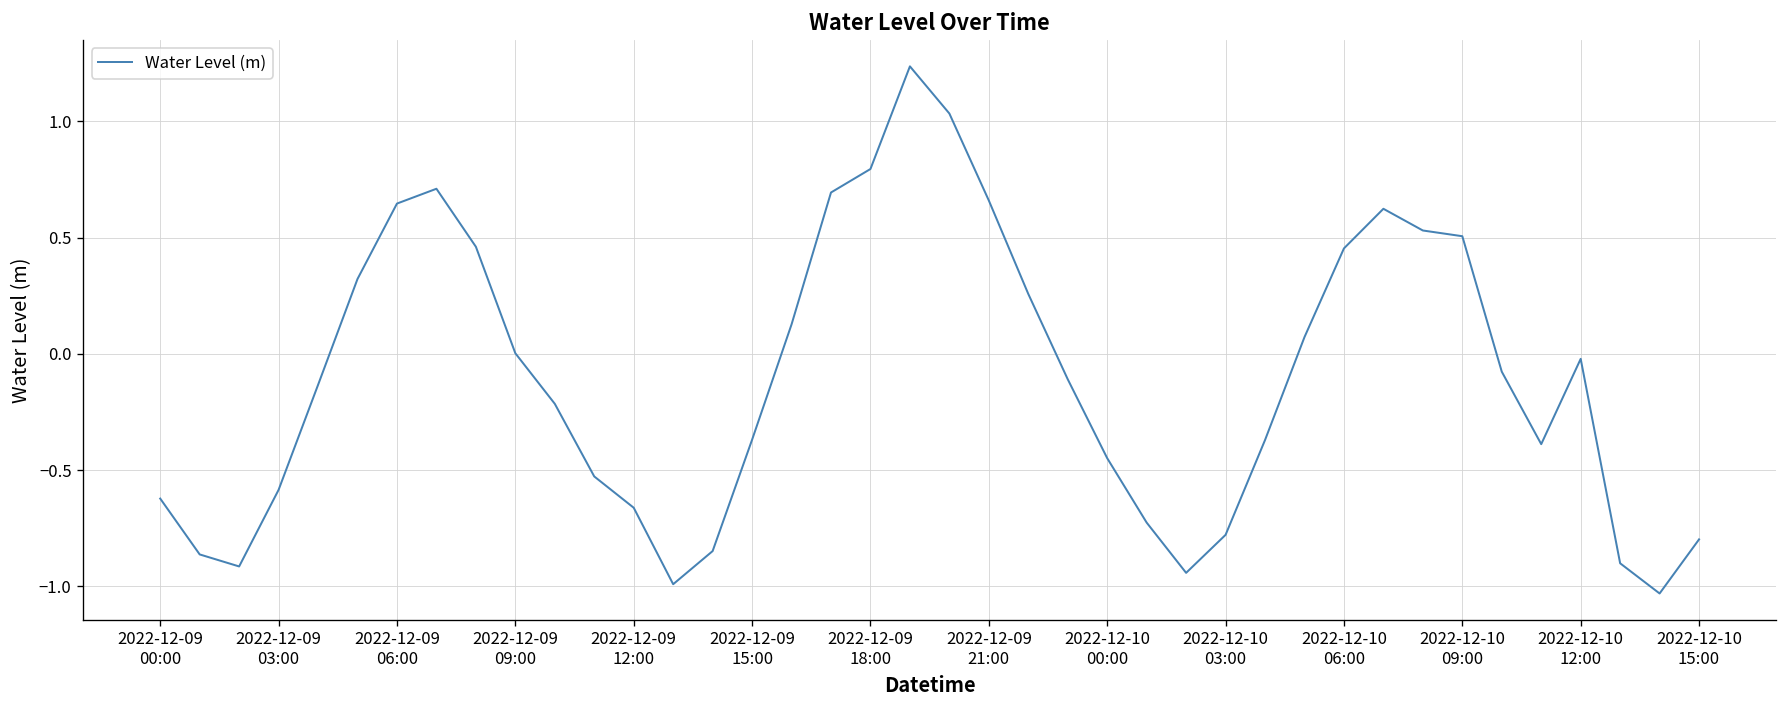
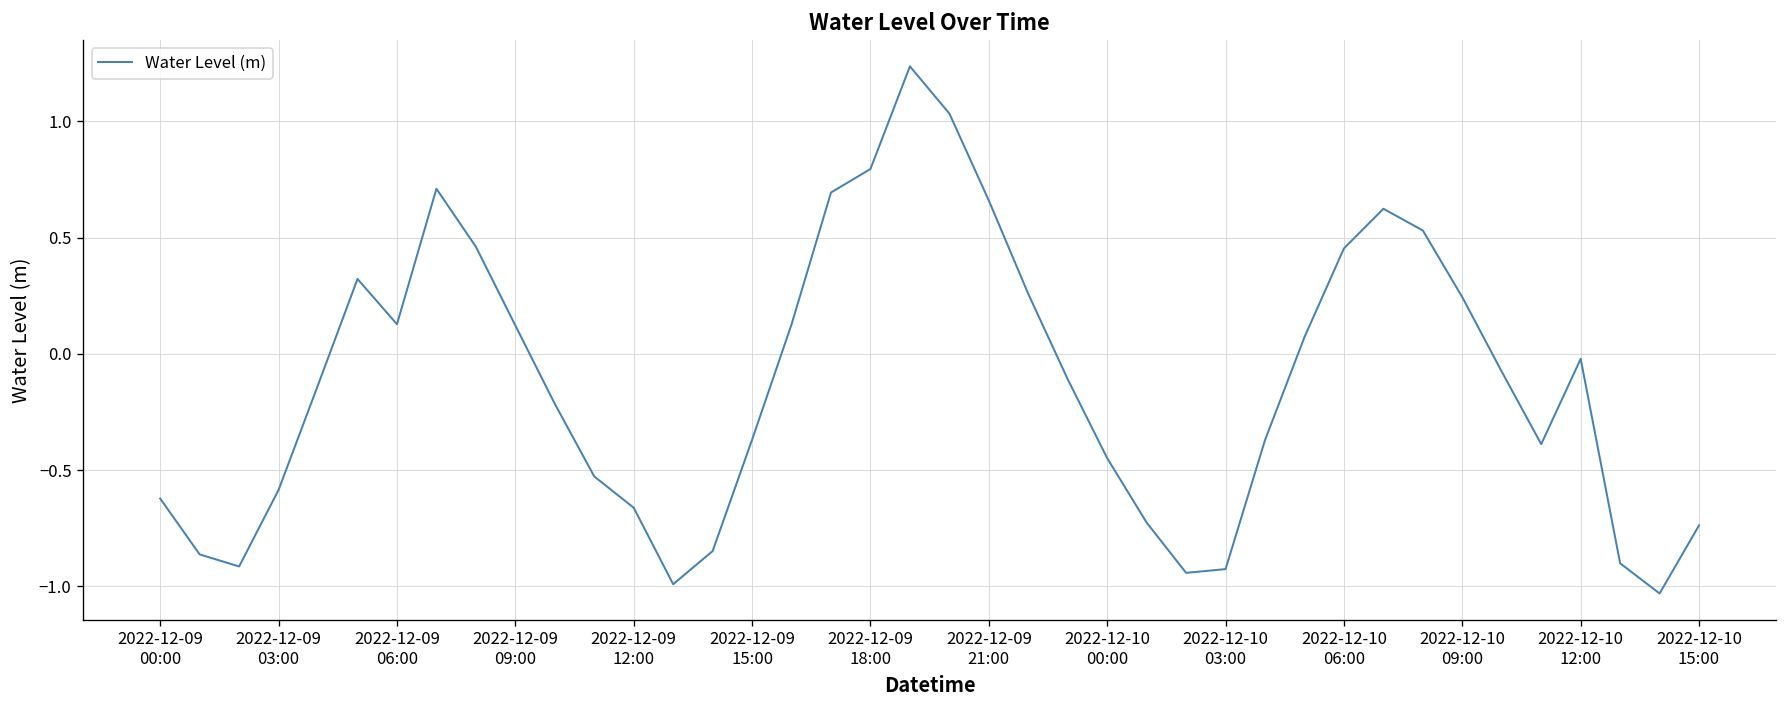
  {
    "2022-12-09 00:00": -0.62,
    "2022-12-09 03:00": -0.58,
-   "2022-12-09 06:00": 0.65,
-   "2022-12-09 09:00": 0.00,
+   "2022-12-09 06:00": 0.13,
+   "2022-12-09 09:00": 0.12,
    "2022-12-09 12:00": -0.66,
    "2022-12-09 15:00": -0.37,
    "2022-12-09 18:00": 0.80,
    "2022-12-09 21:00": 0.66,
    "2022-12-10 00:00": -0.45,
-   "2022-12-10 03:00": -0.78,
+   "2022-12-10 03:00": -0.93,
    "2022-12-10 06:00": 0.45,
-   "2022-12-10 09:00": 0.51,
+   "2022-12-10 09:00": 0.24,
    "2022-12-10 12:00": -0.02,
-   "2022-12-10 15:00": -0.80
+   "2022-12-10 15:00": -0.74
  }
